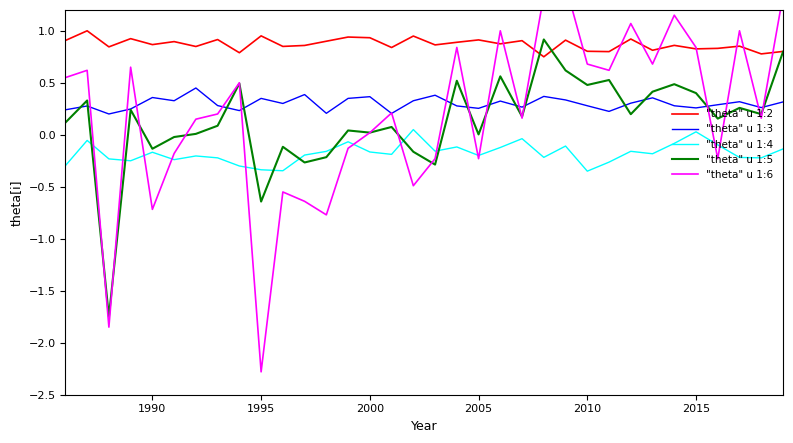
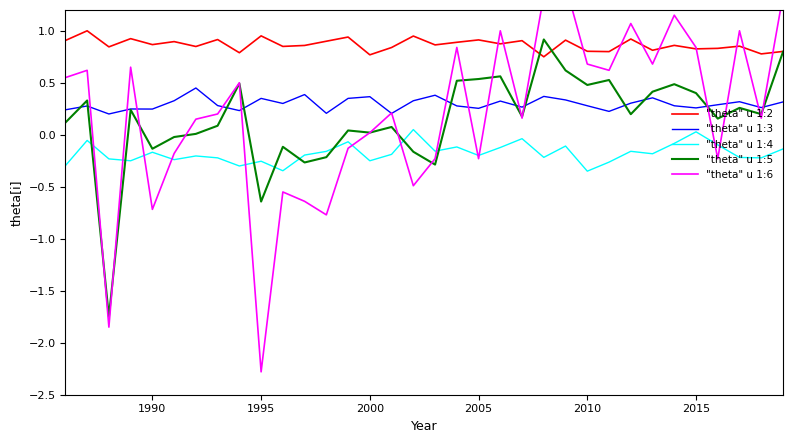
  {
    "\"theta\" u 1:2": {
      "1990": 0.87,
      "1995": 0.95,
-     "2000": 0.93,
+     "2000": 0.77,
      "2005": 0.91,
      "2010": 0.80
    },
    "\"theta\" u 1:3": {
-     "1990": 0.36,
+     "1990": 0.25,
      "1995": 0.35,
      "2000": 0.37,
      "2005": 0.25,
      "2010": 0.28,
      "2015": 0.26
    },
    "\"theta\" u 1:4": {
      "1990": -0.17,
-     "1995": -0.34,
-     "2000": -0.17,
+     "1995": -0.25,
+     "2000": -0.25,
      "2005": -0.20,
      "2010": -0.35,
      "2015": 0.03
    },
    "\"theta\" u 1:5": {
      "1990": -0.13,
      "1995": -0.64,
-     "2005": 0.00,
+     "2005": 0.54,
      "2010": 0.48,
      "2015": 0.40
    },
    "\"theta\" u 1:6": {
      "1990": -0.72,
      "1995": -2.28,
      "2005": -0.23,
      "2010": 0.68
    }
  }
